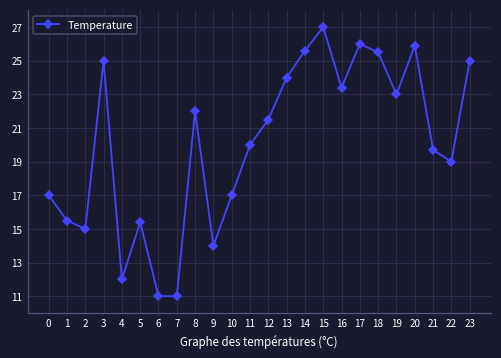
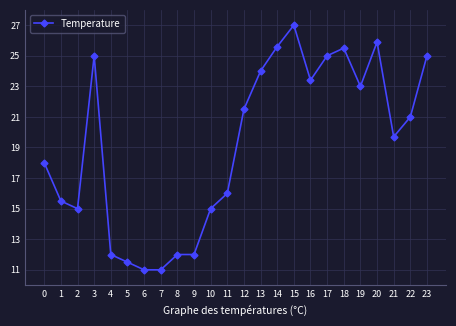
  {
-   "0": 17,
+   "0": 18,
    "1": 15.5,
    "2": 15.0,
    "3": 25.0,
    "4": 12.0,
-   "5": 15.4,
+   "5": 11.5,
    "6": 11.0,
    "7": 11.0,
-   "8": 22,
-   "9": 14,
-   "10": 17,
-   "11": 20,
+   "8": 12,
+   "9": 12,
+   "10": 15,
+   "11": 16,
    "12": 21.5,
    "13": 24.0,
    "14": 25.6,
    "15": 27.0,
    "16": 23.4,
-   "17": 26,
+   "17": 25,
    "18": 25.5,
    "19": 23.0,
    "20": 25.9,
    "21": 19.7,
-   "22": 19,
+   "22": 21,
    "23": 25.0
  }
